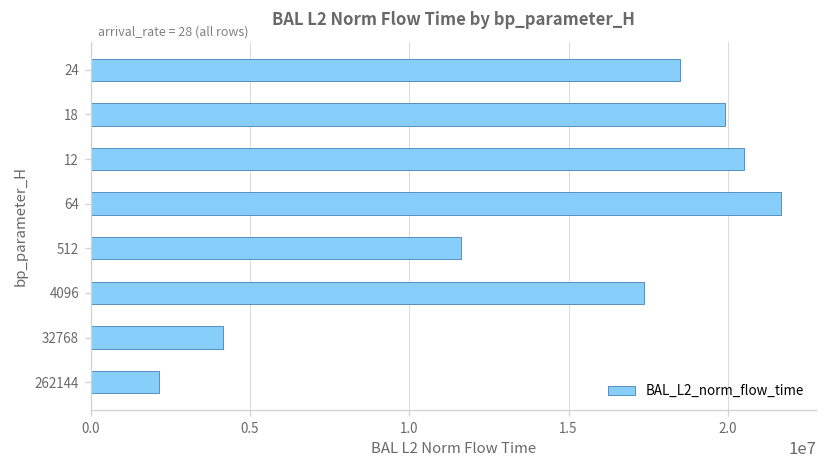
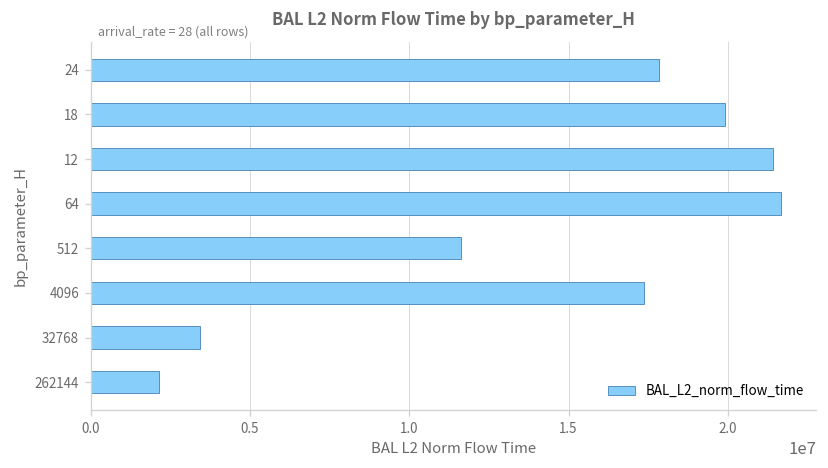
  {
-   "24": 18500000,
+   "24": 17800000,
    "18": 19900000,
-   "12": 20500000,
+   "12": 21400000,
    "64": 21700000,
    "512": 11600000,
    "4096": 17400000,
-   "32768": 4200000,
+   "32768": 3400000,
    "262144": 2100000
  }
